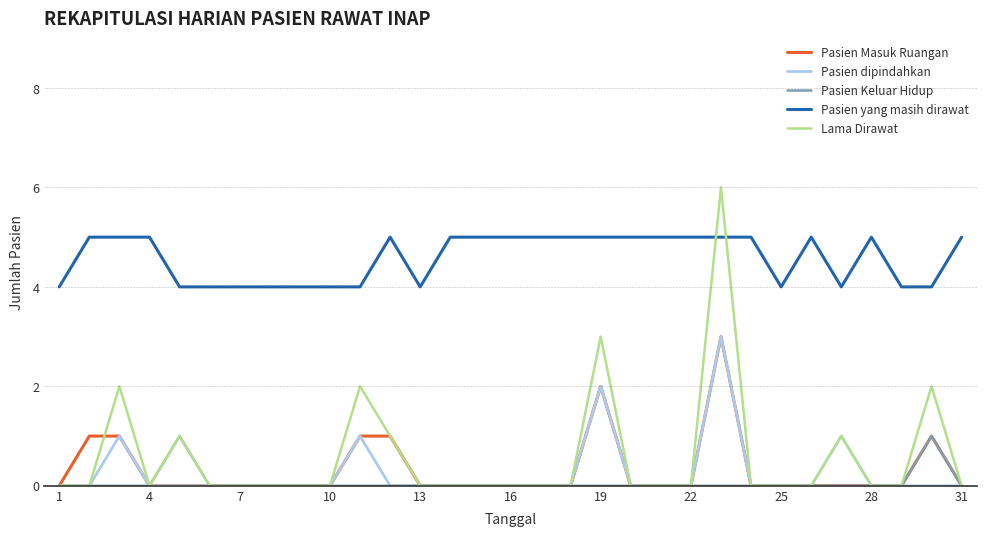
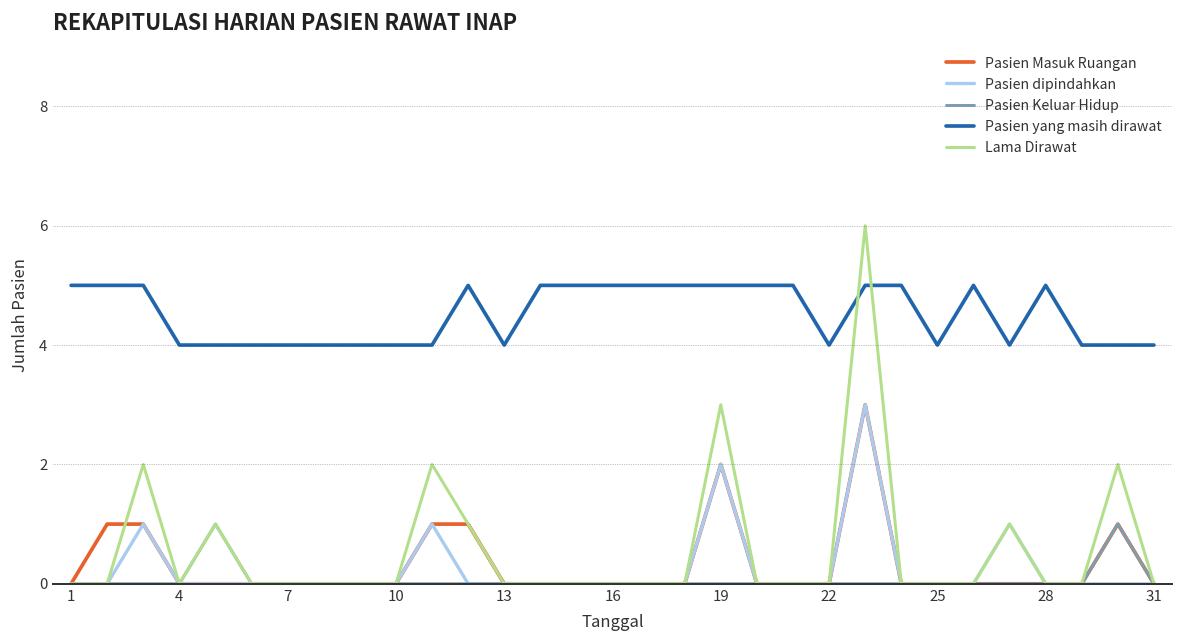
  {
    "Pasien Keluar Hidup": {
      "19": 0
    },
    "Pasien yang masih dirawat": {
-     "1": 4,
-     "4": 5,
+     "1": 5,
+     "4": 4,
      "7": 4,
      "10": 4,
      "13": 4,
      "16": 5,
      "19": 5,
-     "22": 5,
+     "22": 4,
      "25": 4,
      "28": 5,
-     "31": 5
+     "31": 4
    },
    "Lama Dirawat": {
      "19": 3
    }
  }
